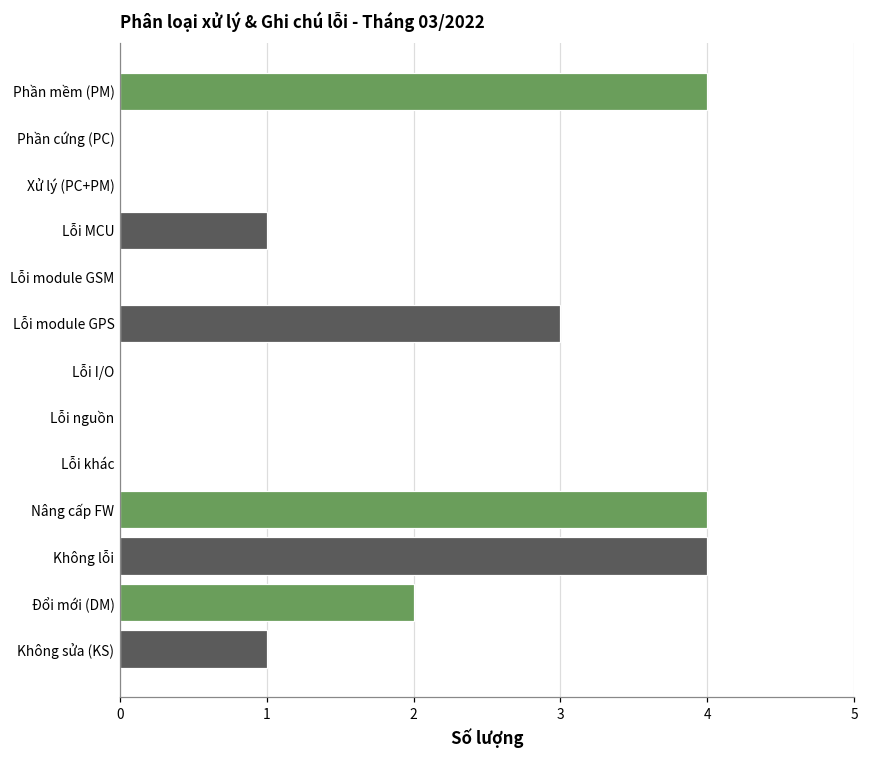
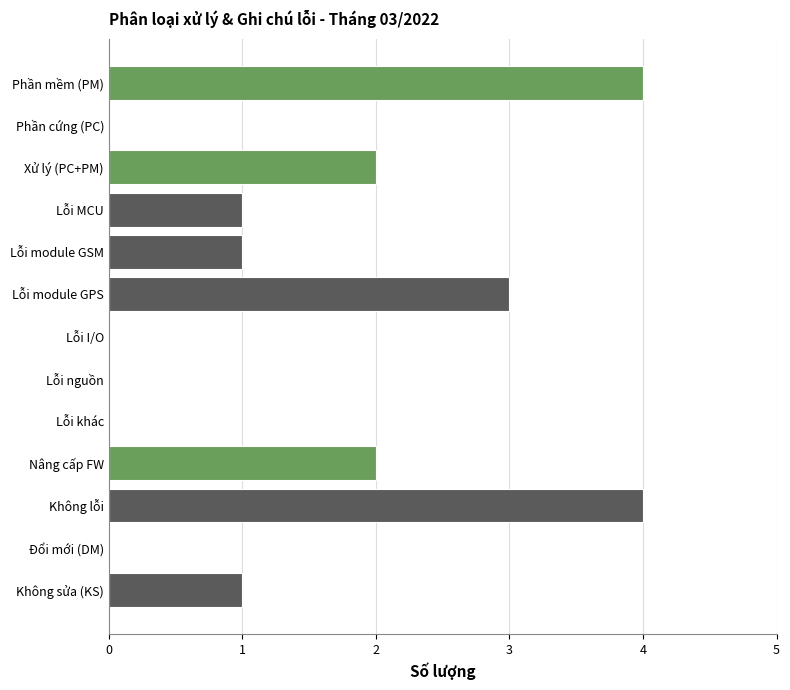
  {
    "Phần mềm (PM)": 4,
    "Phần cứng (PC)": 0,
-   "Xử lý (PC+PM)": 0,
+   "Xử lý (PC+PM)": 2,
    "Lỗi MCU": 1,
-   "Lỗi module GSM": 0,
+   "Lỗi module GSM": 1,
    "Lỗi module GPS": 3,
    "Lỗi I/O": 0,
    "Lỗi nguồn": 0,
    "Lỗi khác": 0,
-   "Nâng cấp FW": 4,
+   "Nâng cấp FW": 2,
    "Không lỗi": 4,
-   "Đổi mới (DM)": 2,
+   "Đổi mới (DM)": 0,
    "Không sửa (KS)": 1
  }
